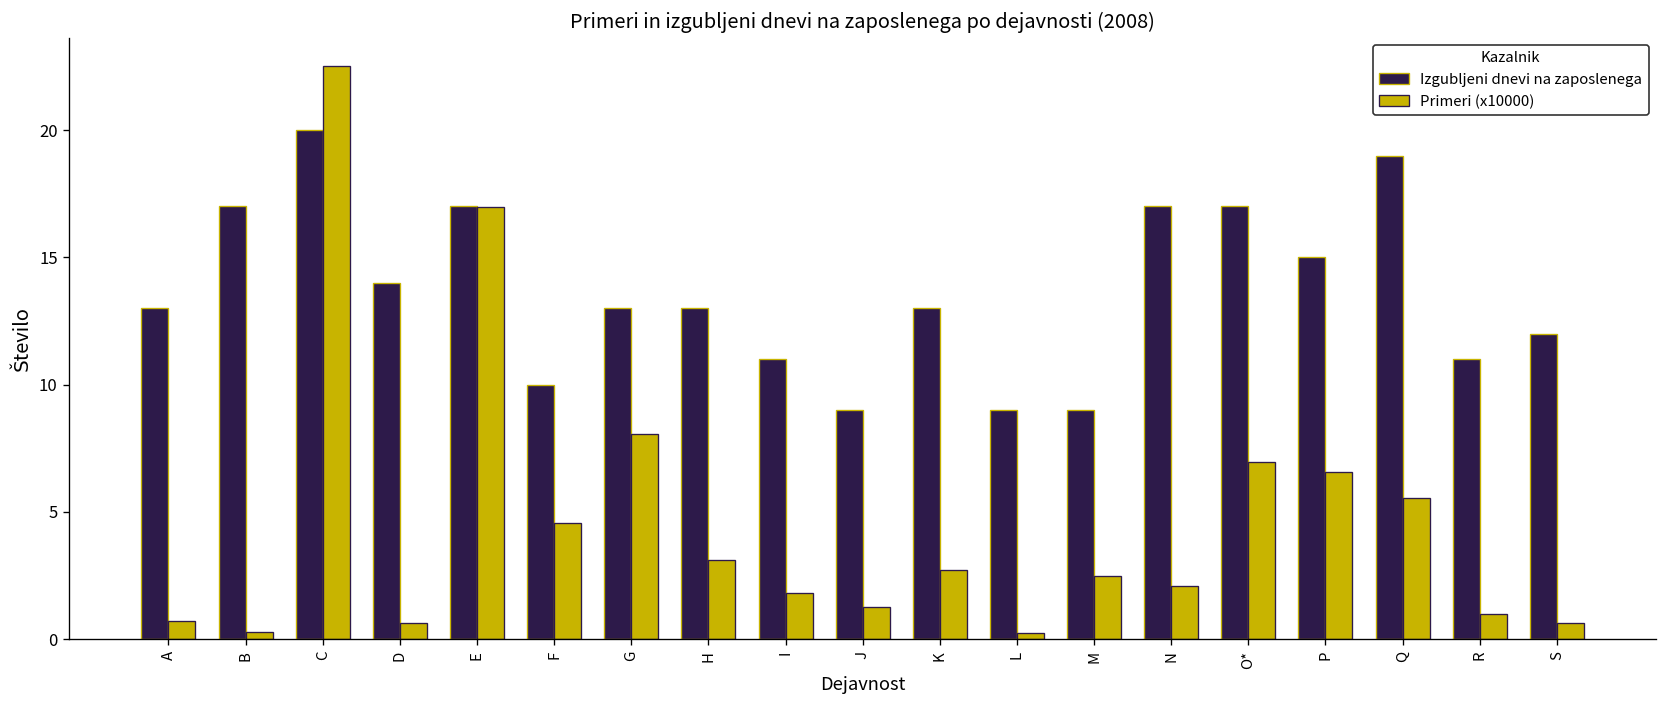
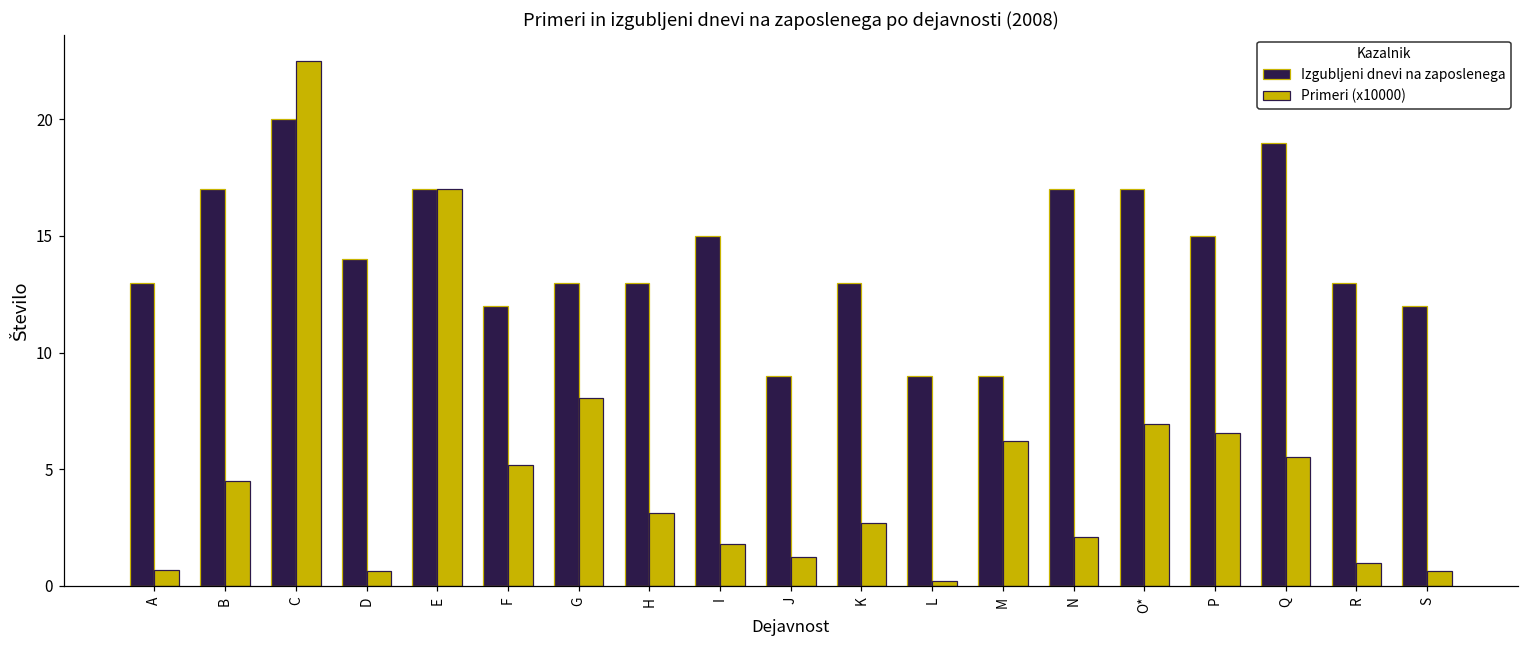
  {
    "Izgubljeni dnevi na zaposlenega": {
      "A": 13,
      "B": 17,
      "C": 20,
      "D": 14,
      "E": 17,
-     "F": 10,
+     "F": 12,
      "G": 13,
      "H": 13,
-     "I": 11,
+     "I": 15,
      "J": 9,
      "K": 13,
      "L": 9,
      "M": 9,
      "N": 17,
      "O*": 17,
      "P": 15,
      "Q": 19,
-     "R": 11,
+     "R": 13,
      "S": 12
    },
    "Primeri (x10000)": {
      "A": 0.7,
-     "B": 0.3,
+     "B": 4.5,
      "C": 22.5,
      "D": 0.7,
      "E": 17.0,
-     "F": 4.6,
+     "F": 5.2,
      "G": 8.0,
      "H": 3.1,
      "I": 1.8,
      "J": 1.3,
      "K": 2.7,
      "L": 0.2,
-     "M": 2.5,
+     "M": 6.2,
      "N": 2.1,
      "O*": 6.9,
      "P": 6.6,
      "Q": 5.5,
      "R": 1.0,
      "S": 0.6
    }
  }
